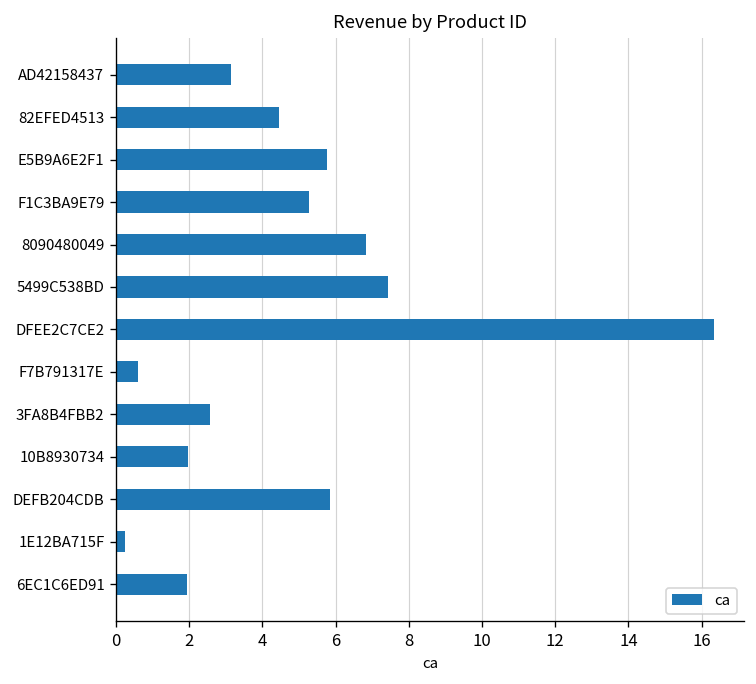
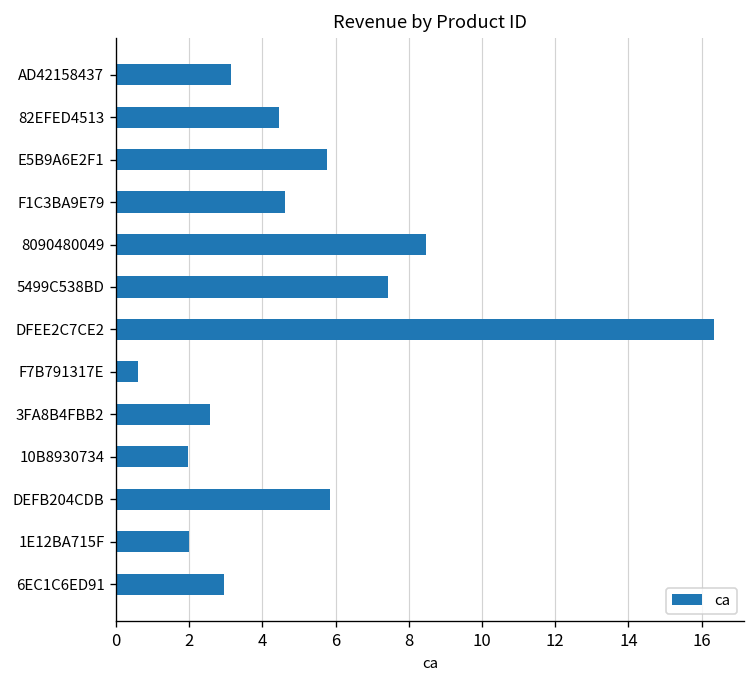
  {
    "AD42158437": 3.1,
    "82EFED4513": 4.4,
    "E5B9A6E2F1": 5.8,
-   "F1C3BA9E79": 5.3,
-   "8090480049": 6.8,
+   "F1C3BA9E79": 4.6,
+   "8090480049": 8.5,
    "5499C538BD": 7.4,
    "DFEE2C7CE2": 16.3,
    "F7B791317E": 0.6,
    "3FA8B4FBB2": 2.6,
    "10B8930734": 2.0,
    "DEFB204CDB": 5.8,
-   "1E12BA715F": 0.2,
-   "6EC1C6ED91": 1.9
+   "1E12BA715F": 2.0,
+   "6EC1C6ED91": 3.0
  }
